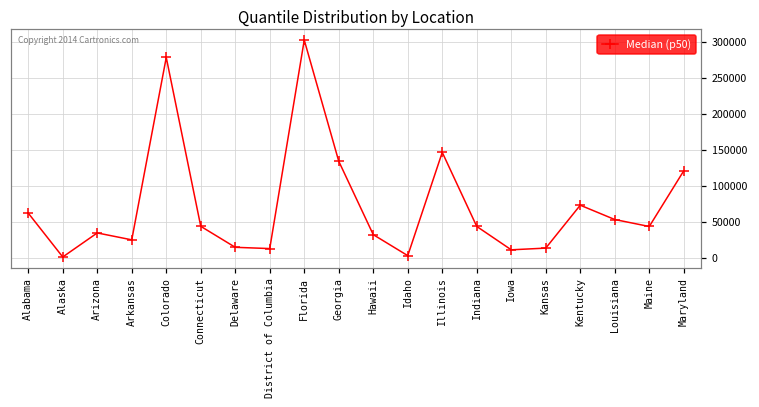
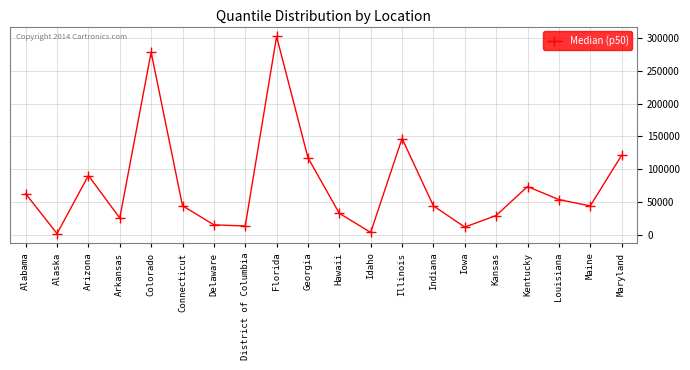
  {
    "Alabama": 60000,
    "Alaska": 0,
-   "Arizona": 40000,
+   "Arizona": 90000,
    "Arkansas": 30000,
    "Colorado": 280000,
    "Connecticut": 40000,
    "Delaware": 20000,
    "District of Columbia": 10000,
    "Florida": 300000,
-   "Georgia": 130000,
+   "Georgia": 120000,
    "Hawaii": 30000,
    "Idaho": 0,
    "Illinois": 150000,
    "Indiana": 40000,
    "Iowa": 10000,
-   "Kansas": 10000,
+   "Kansas": 30000,
    "Kentucky": 70000,
    "Louisiana": 50000,
    "Maine": 40000,
    "Maryland": 120000
  }
